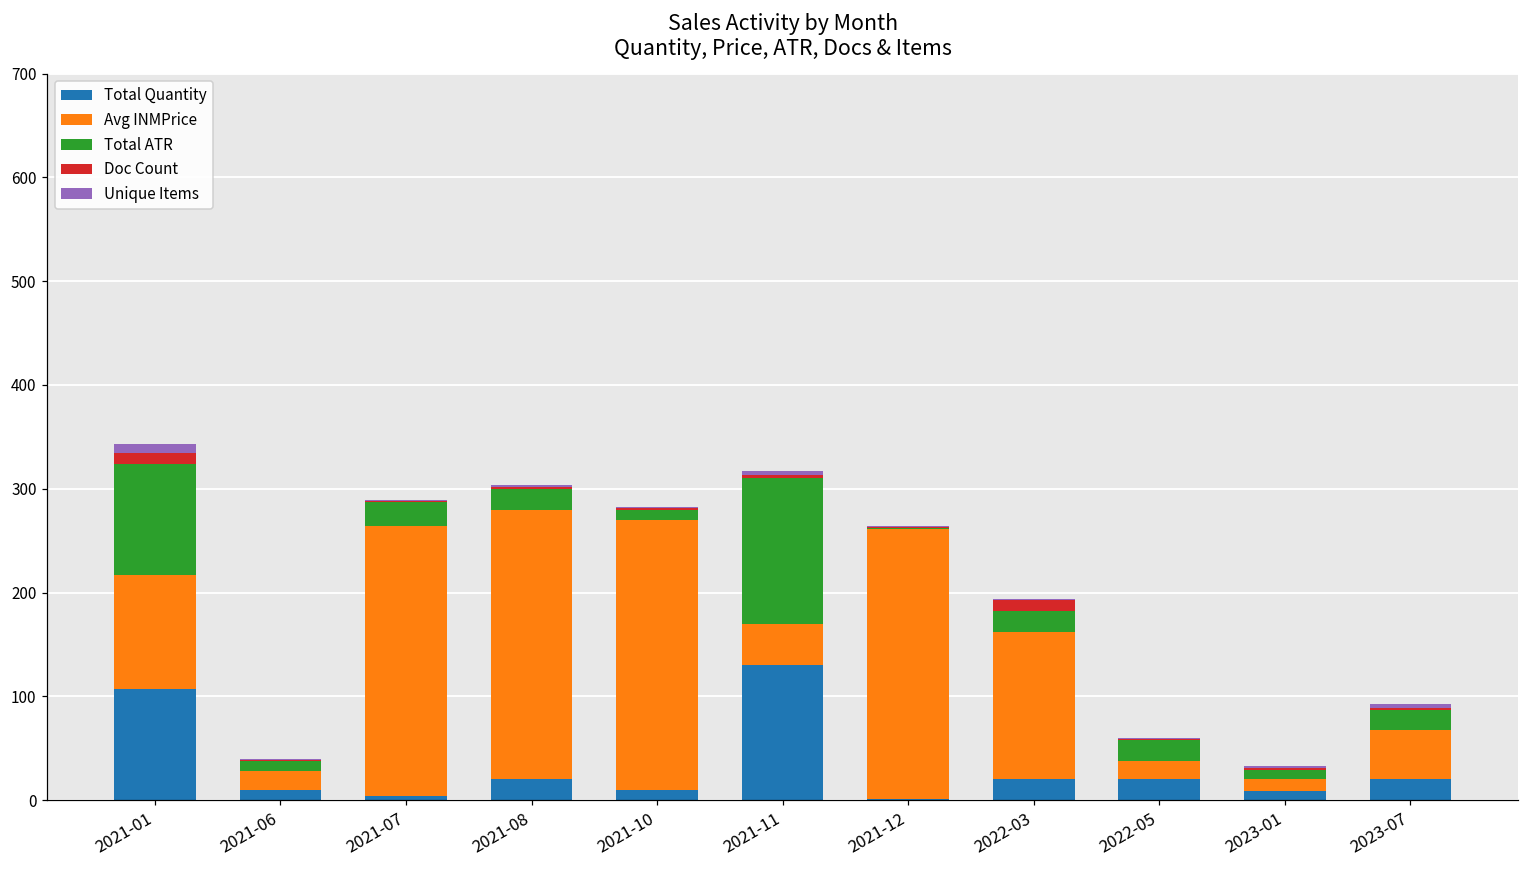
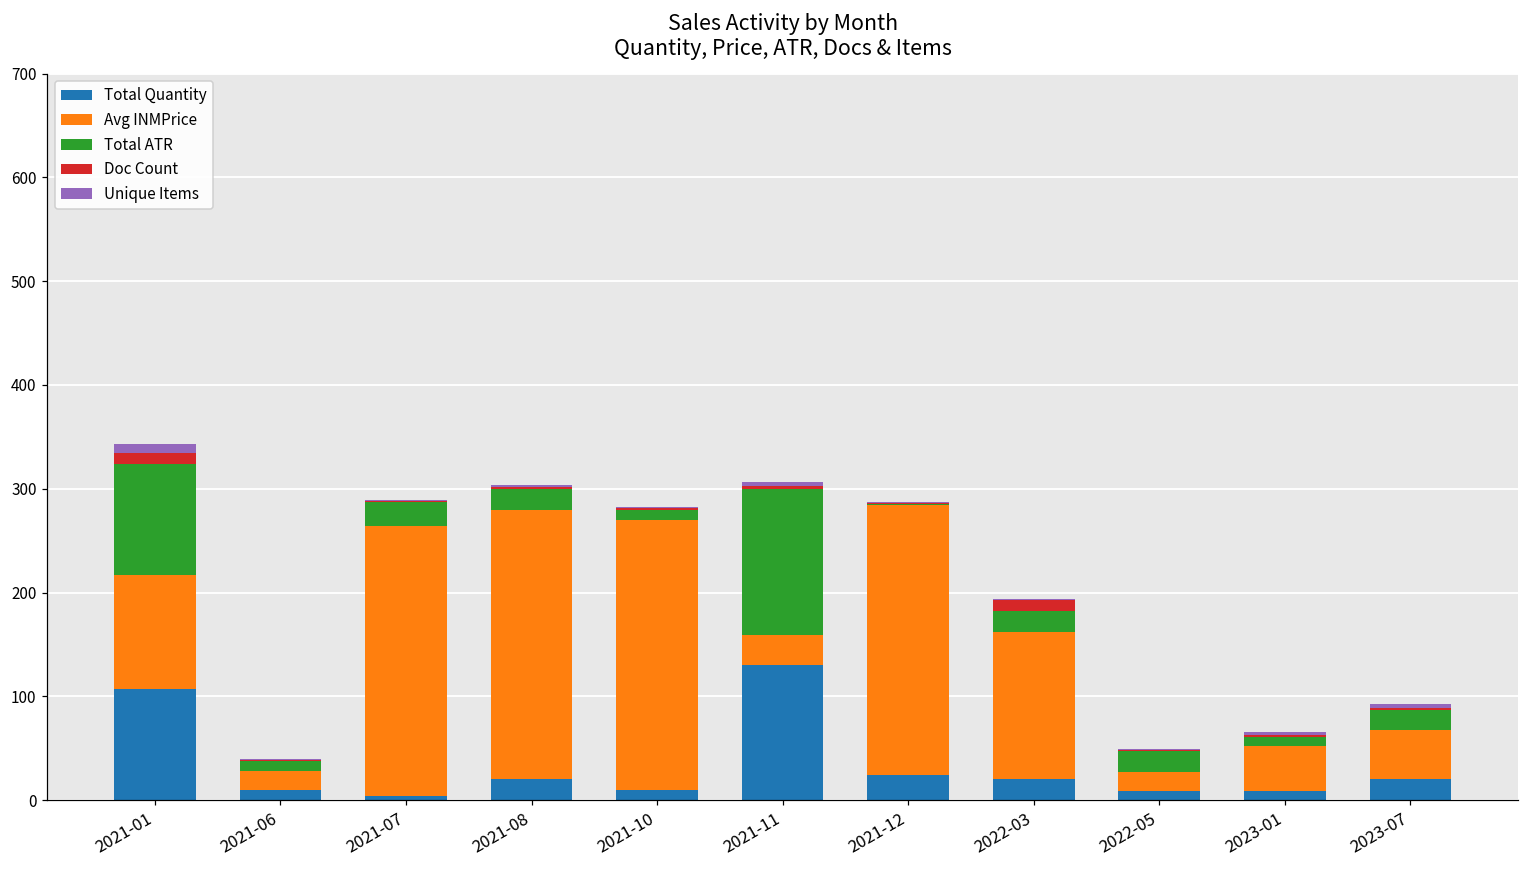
  {
    "Total Quantity": {
      "2021-01": 110,
      "2021-06": 10,
      "2021-07": 0,
      "2021-08": 20,
      "2021-10": 10,
      "2021-11": 130,
-     "2021-12": 0,
+     "2021-12": 20,
      "2022-03": 20,
-     "2022-05": 20,
+     "2022-05": 10,
      "2023-01": 10,
      "2023-07": 20
    },
    "Avg INMPrice": {
      "2021-01": 110,
      "2021-06": 20,
      "2021-07": 260,
      "2021-08": 260,
      "2021-10": 260,
-     "2021-11": 40,
+     "2021-11": 30,
      "2021-12": 260,
      "2022-03": 140,
      "2022-05": 20,
-     "2023-01": 10,
+     "2023-01": 40,
      "2023-07": 50
    },
    "Total ATR": {
      "2021-01": 110,
      "2021-06": 10,
      "2021-07": 20,
      "2021-08": 20,
      "2021-10": 10,
      "2021-11": 140,
      "2022-03": 20,
      "2022-05": 20,
      "2023-01": 10,
      "2023-07": 20
    },
    "Doc Count": {
      "2021-01": 10,
      "2021-11": 0,
      "2022-03": 10
    },
    "Unique Items": {
      "2021-01": 10,
      "2021-11": 0,
      "2023-07": 0
    }
  }
